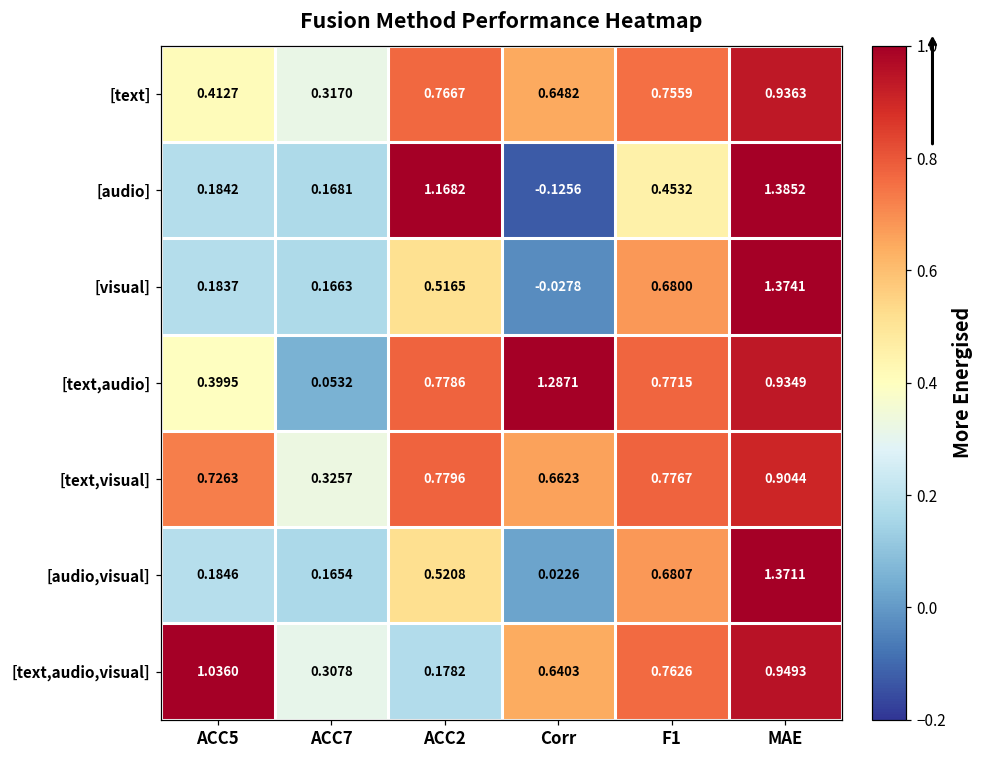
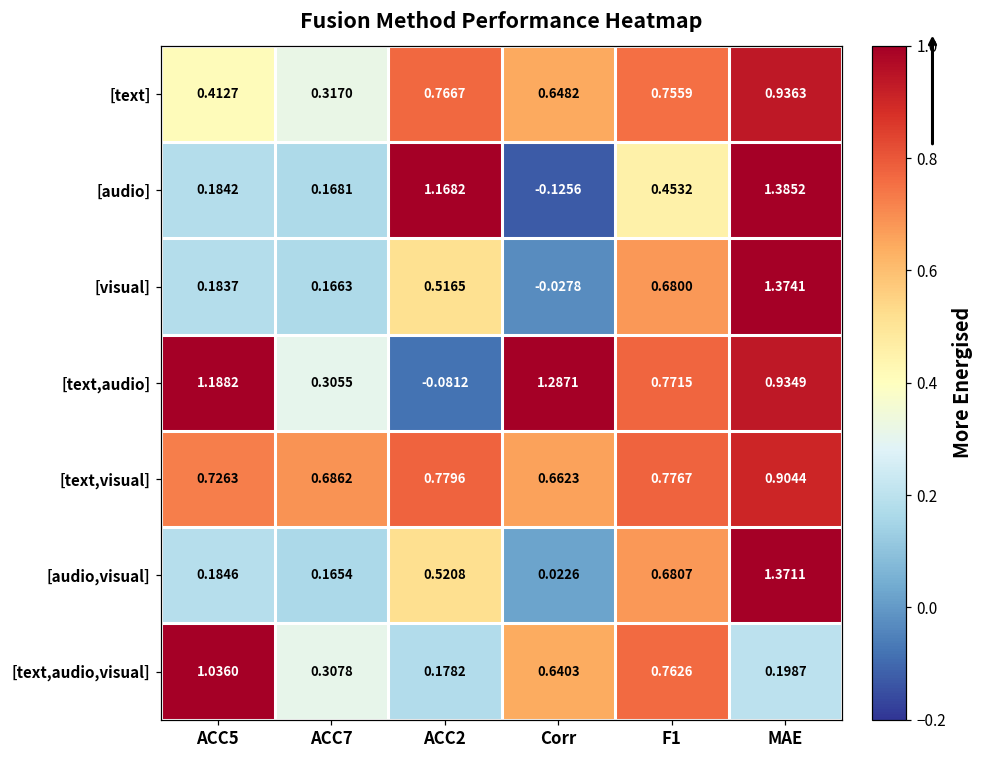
  {
    "[text]": {
      "ACC5": 0.4127,
      "ACC7": 0.3170,
      "ACC2": 0.7667,
      "Corr": 0.6482,
      "F1": 0.7559,
      "MAE": 0.9363
    },
    "[audio]": {
      "ACC5": 0.1842,
      "ACC7": 0.1681,
      "ACC2": 1.1682,
      "Corr": -0.1256,
      "F1": 0.4532,
      "MAE": 1.3852
    },
    "[visual]": {
      "ACC5": 0.1837,
      "ACC7": 0.1663,
      "ACC2": 0.5165,
      "Corr": -0.0278,
      "F1": 0.6800,
      "MAE": 1.3741
    },
    "[text,audio]": {
-     "ACC5": 0.3995,
-     "ACC7": 0.0532,
-     "ACC2": 0.7786,
+     "ACC5": 1.1882,
+     "ACC7": 0.3055,
+     "ACC2": -0.0812,
      "Corr": 1.2871,
      "F1": 0.7715,
      "MAE": 0.9349
    },
    "[text,visual]": {
      "ACC5": 0.7263,
-     "ACC7": 0.3257,
+     "ACC7": 0.6862,
      "ACC2": 0.7796,
      "Corr": 0.6623,
      "F1": 0.7767,
      "MAE": 0.9044
    },
    "[audio,visual]": {
      "ACC5": 0.1846,
      "ACC7": 0.1654,
      "ACC2": 0.5208,
      "Corr": 0.0226,
      "F1": 0.6807,
      "MAE": 1.3711
    },
    "[text,audio,visual]": {
      "ACC5": 1.0360,
      "ACC7": 0.3078,
      "ACC2": 0.1782,
      "Corr": 0.6403,
      "F1": 0.7626,
-     "MAE": 0.9493
+     "MAE": 0.1987
    }
  }
